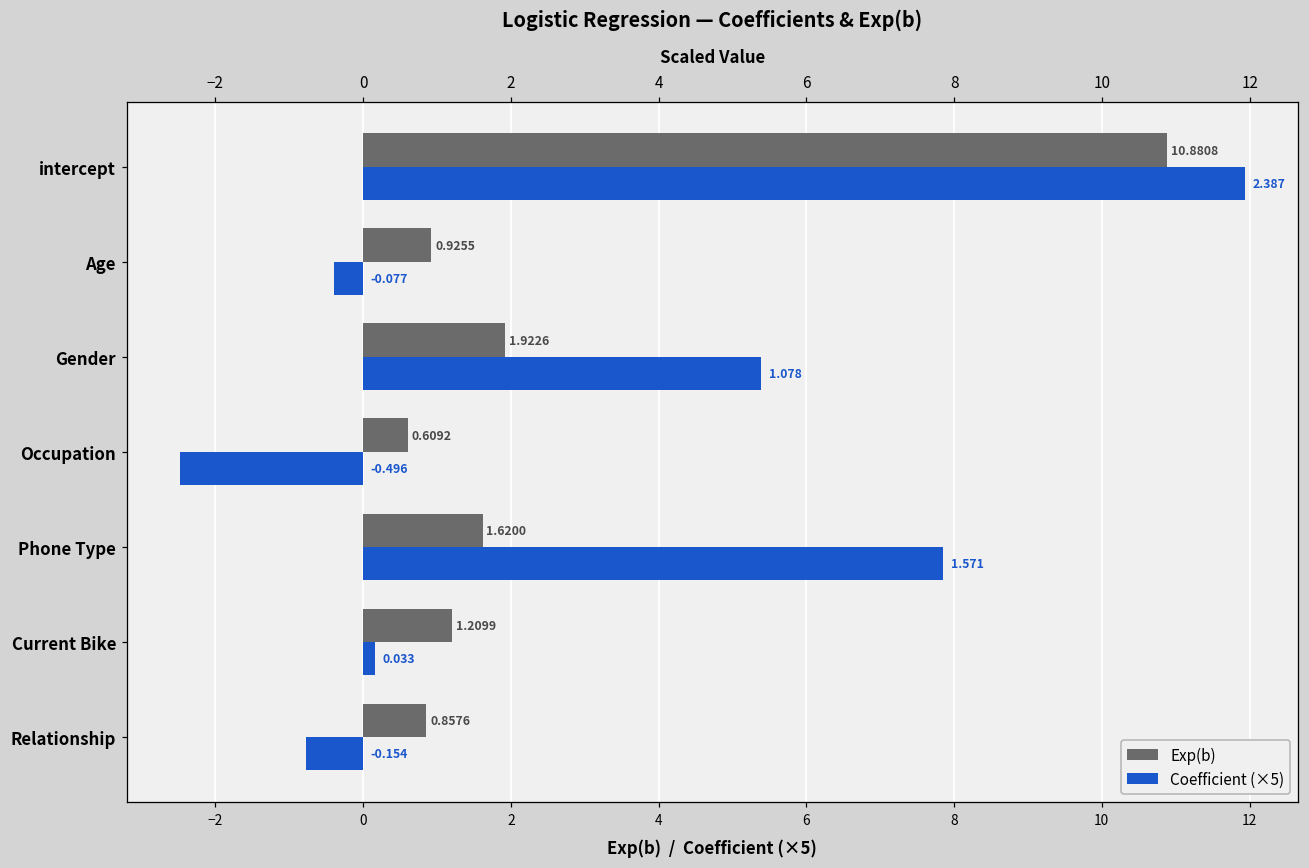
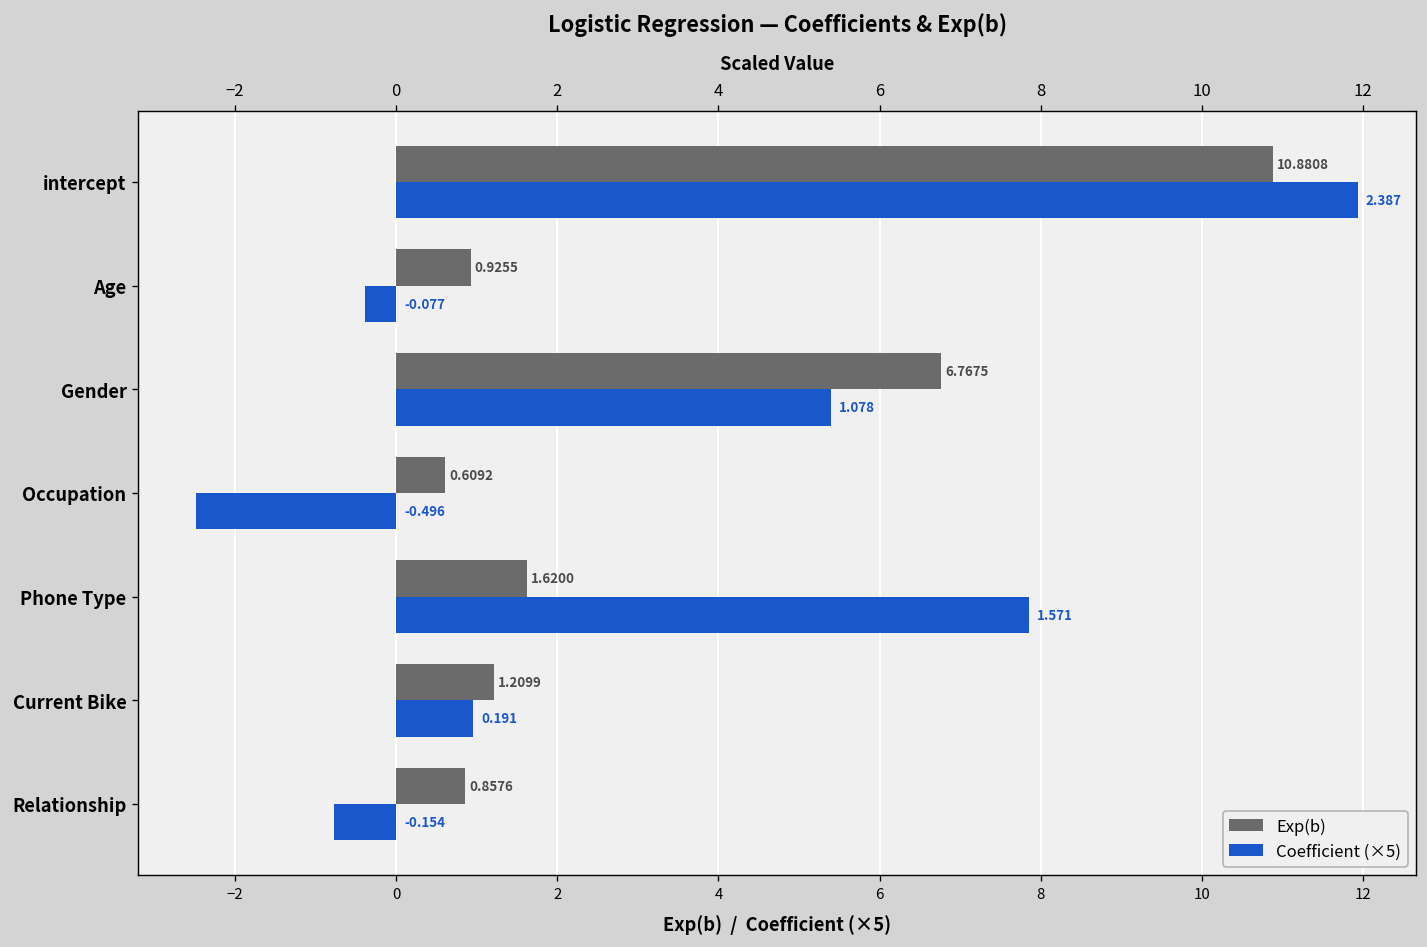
  {
    "Exp(b)": {
      "intercept": 10.8808,
      "Age": 0.9255,
-     "Gender": 1.9226,
+     "Gender": 6.7675,
      "Occupation": 0.6092,
      "Phone Type": 1.6200,
      "Current Bike": 1.2099,
      "Relationship": 0.8576
    },
    "Coefficient (×5)": {
-     "Current Bike": 0.033
+     "Current Bike": 0.191
    }
  }
